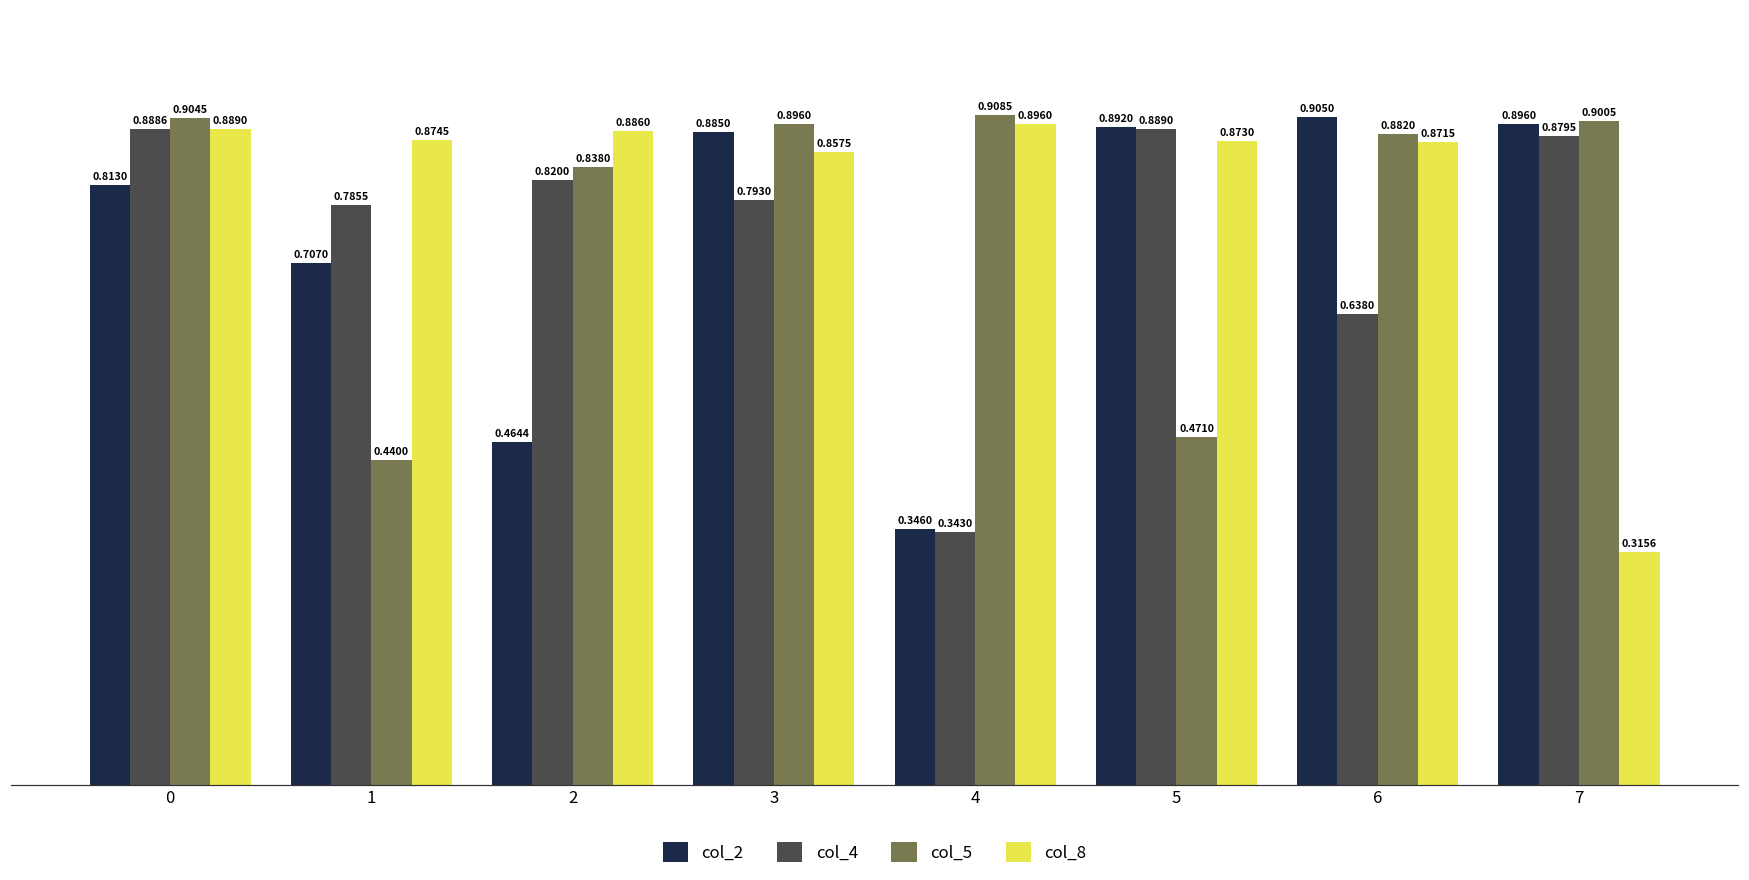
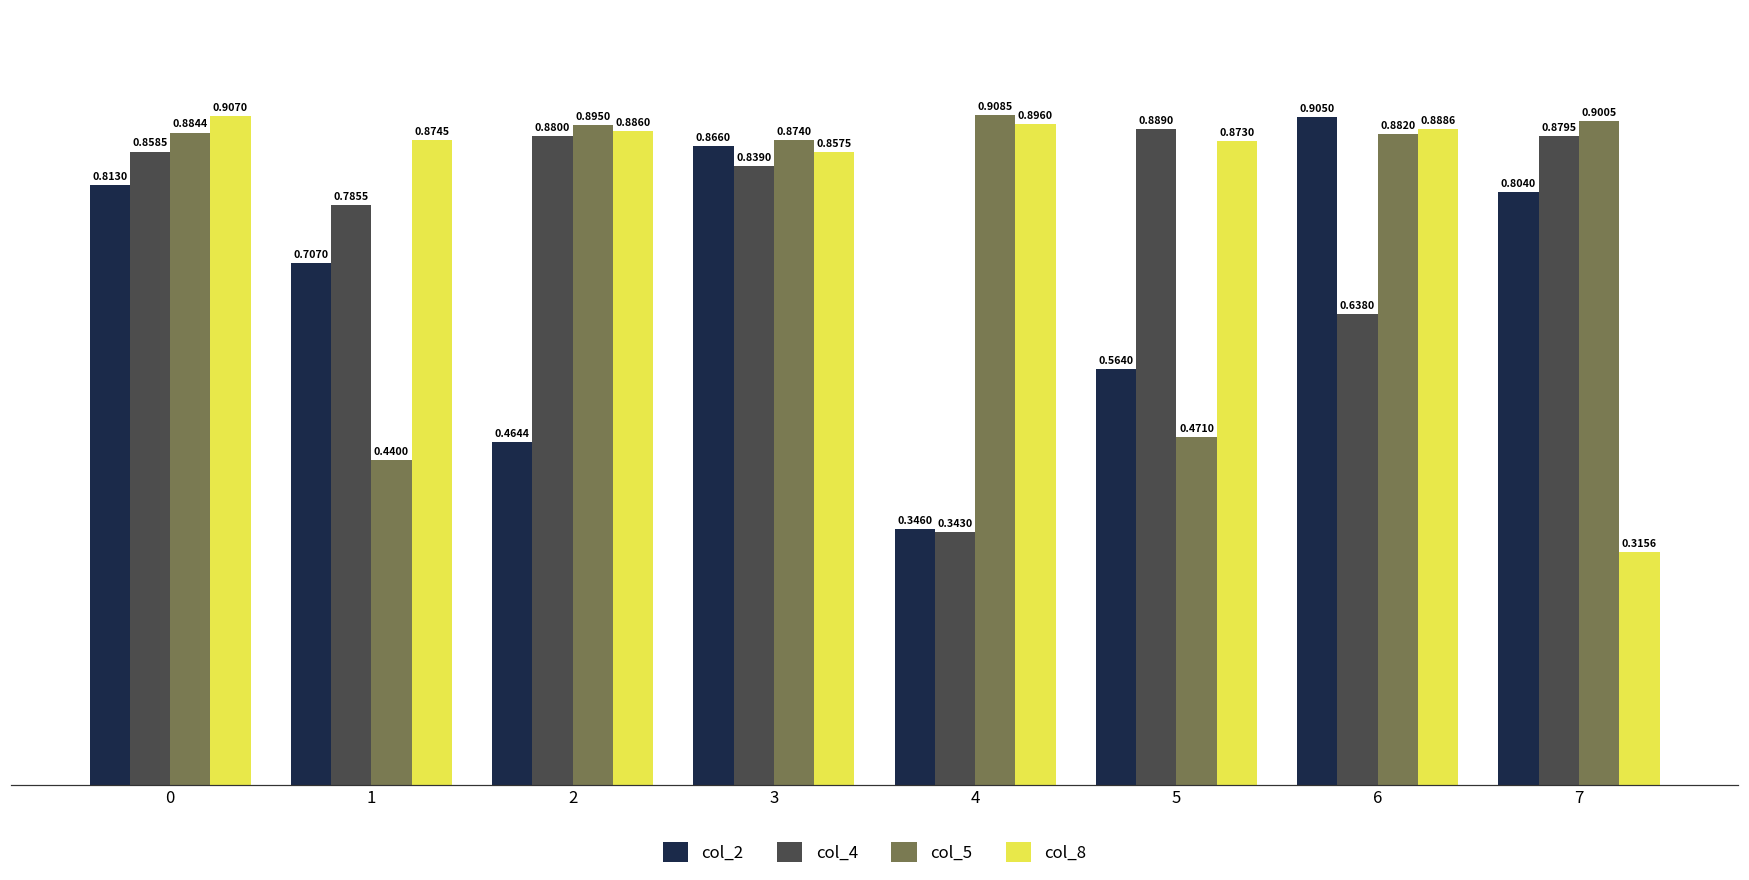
  {
    "col_2": {
      "0": 0.8130,
      "1": 0.7070,
      "2": 0.4644,
-     "3": 0.8850,
+     "3": 0.8660,
      "4": 0.3460,
-     "5": 0.8920,
+     "5": 0.5640,
      "6": 0.9050,
-     "7": 0.8960
+     "7": 0.8040
    },
    "col_4": {
-     "0": 0.8886,
+     "0": 0.8585,
      "1": 0.7855,
-     "2": 0.8200,
-     "3": 0.7930,
+     "2": 0.8800,
+     "3": 0.8390,
      "4": 0.3430,
      "5": 0.8890,
      "6": 0.6380,
      "7": 0.8795
    },
    "col_5": {
-     "0": 0.9045,
+     "0": 0.8844,
      "1": 0.4400,
-     "2": 0.8380,
-     "3": 0.8960,
+     "2": 0.8950,
+     "3": 0.8740,
      "4": 0.9085,
      "5": 0.4710,
      "6": 0.8820,
      "7": 0.9005
    },
    "col_8": {
-     "0": 0.8890,
+     "0": 0.9070,
      "1": 0.8745,
      "2": 0.8860,
      "3": 0.8575,
      "4": 0.8960,
      "5": 0.8730,
-     "6": 0.8715,
+     "6": 0.8886,
      "7": 0.3156
    }
  }
